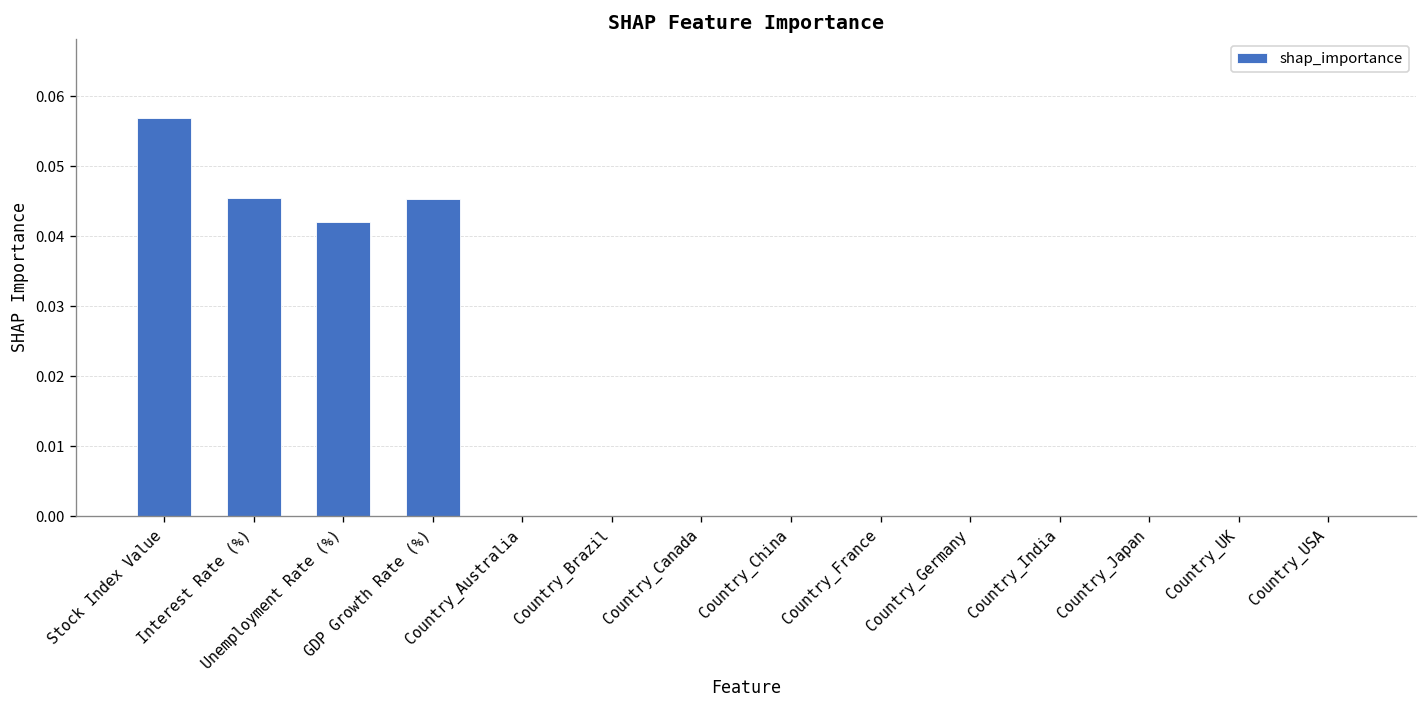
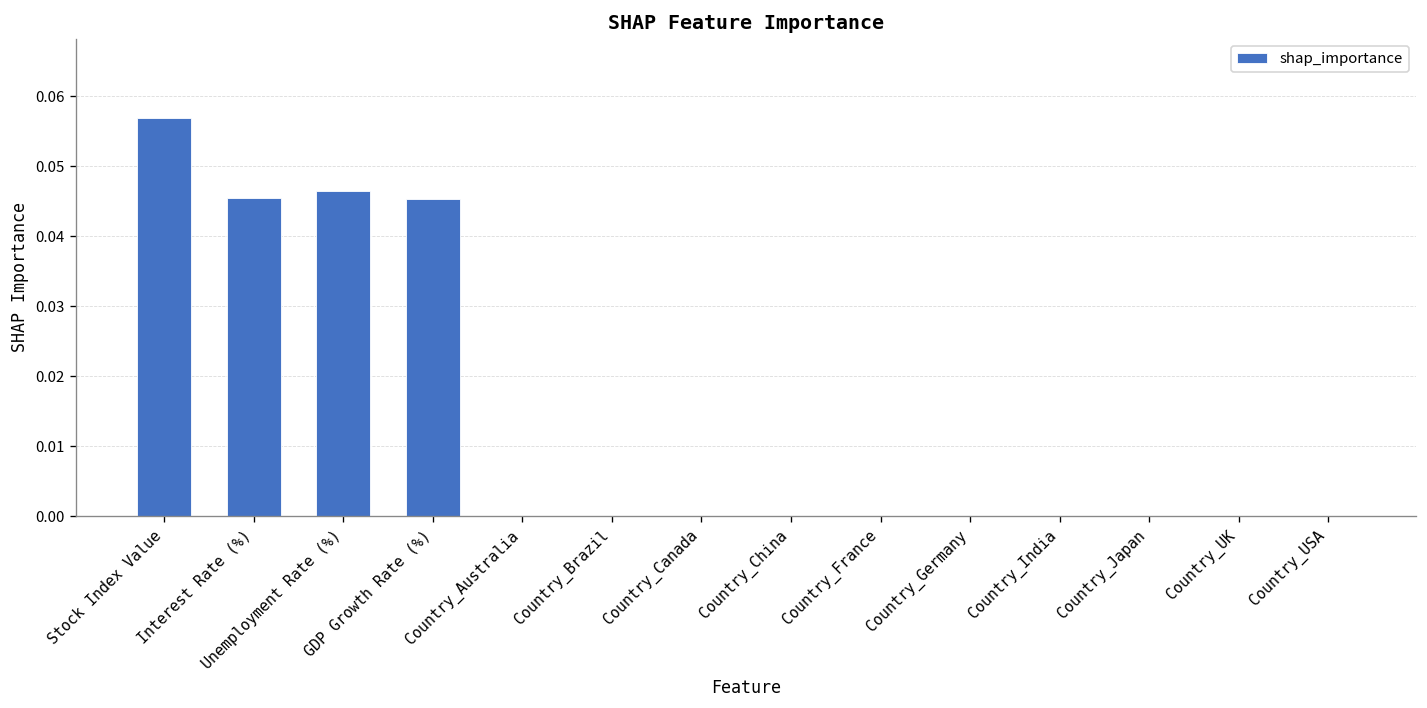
  {
    "Stock Index Value": 0.057,
    "Interest Rate (%)": 0.045,
-   "Unemployment Rate (%)": 0.042,
+   "Unemployment Rate (%)": 0.047,
    "GDP Growth Rate (%)": 0.045,
    "Country_Australia": 0.000,
    "Country_Brazil": 0.000,
    "Country_Canada": 0.000,
    "Country_China": 0.000,
    "Country_France": 0.000,
    "Country_Germany": 0.000,
    "Country_India": 0.000,
    "Country_Japan": 0.000,
    "Country_UK": 0.000,
    "Country_USA": 0.000
  }
